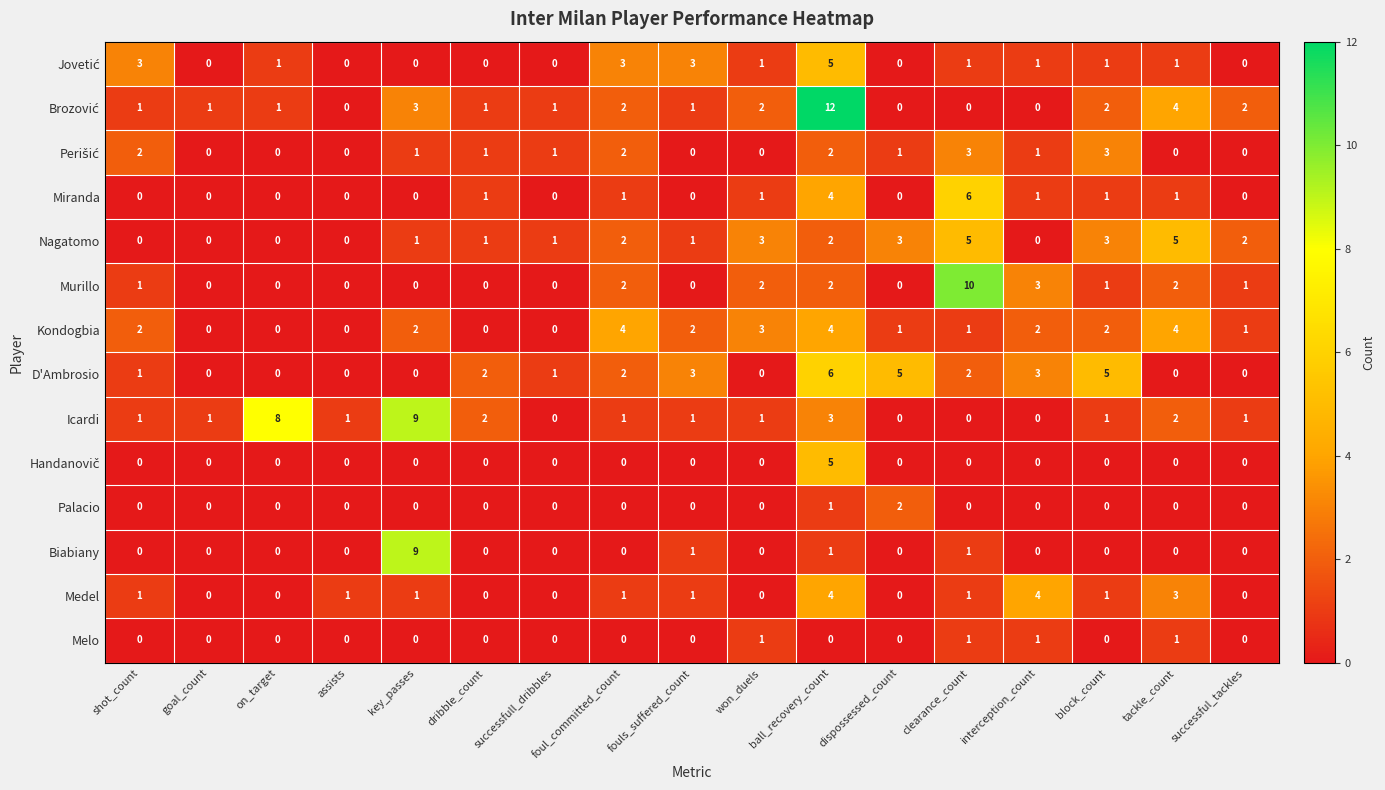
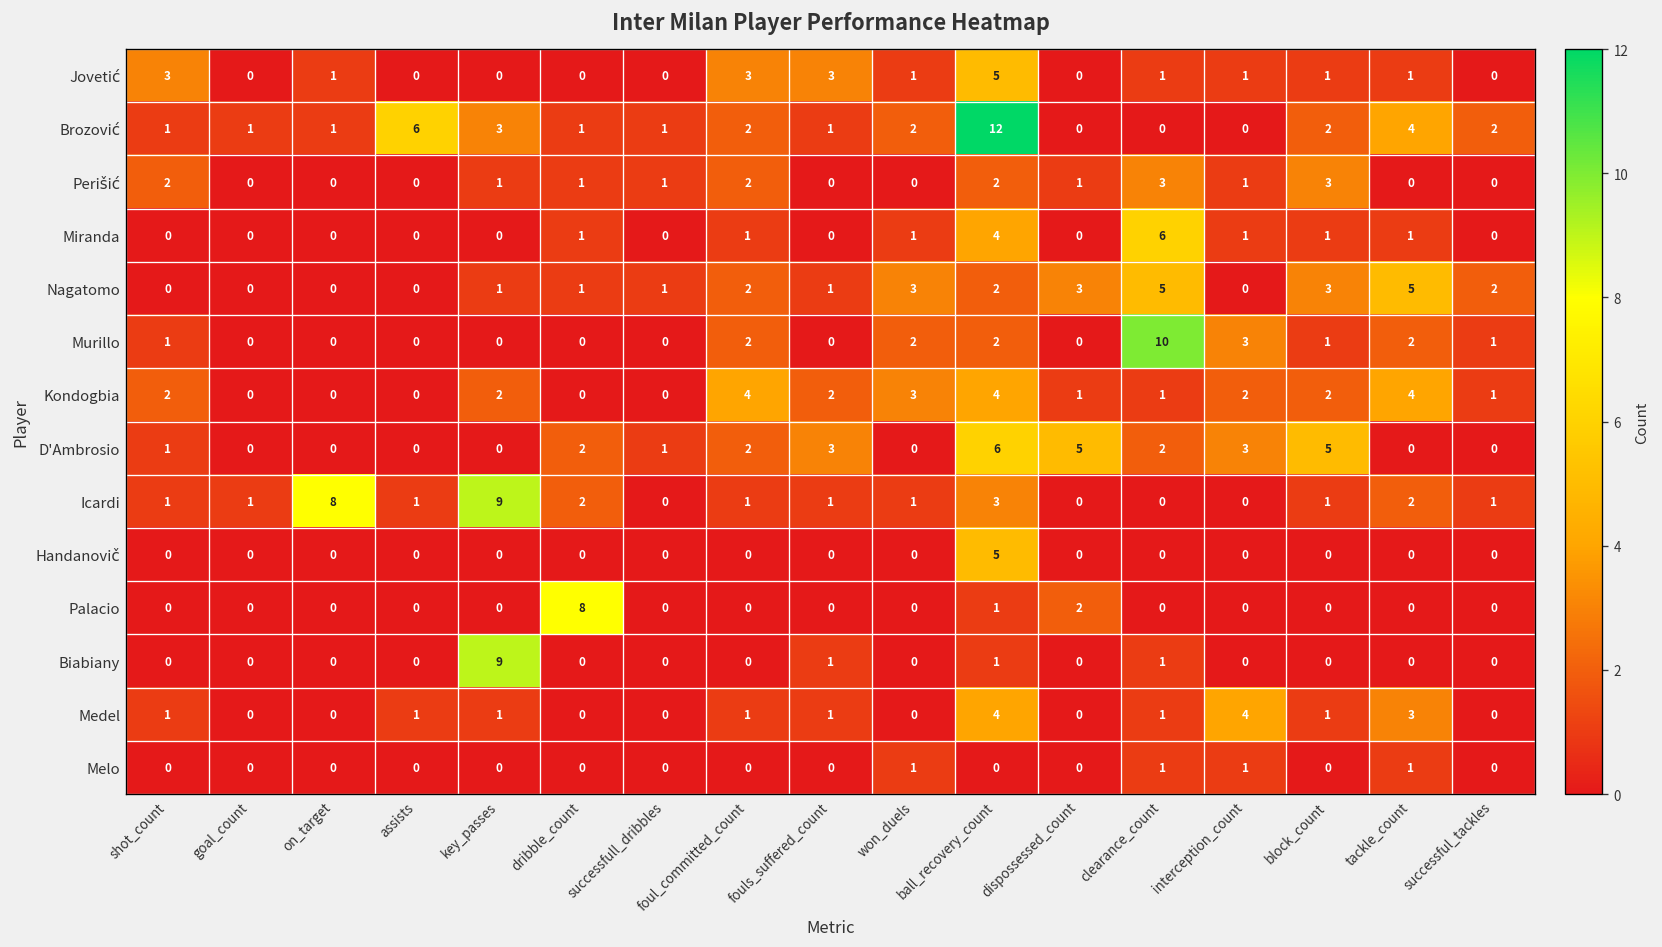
  {
    "Brozović": {
      "shot_count": 1,
      "goal_count": 1,
      "on_target": 1,
-     "assists": 0,
+     "assists": 6,
      "key_passes": 3,
      "dribble_count": 1,
      "successfull_dribbles": 1,
      "foul_committed_count": 2,
      "fouls_suffered_count": 1,
      "won_duels": 2,
      "ball_recovery_count": 12,
      "dispossessed_count": 0,
      "clearance_count": 0,
      "interception_count": 0,
      "block_count": 2,
      "tackle_count": 4,
      "successful_tackles": 2
    },
    "Palacio": {
      "shot_count": 0,
      "goal_count": 0,
      "on_target": 0,
      "assists": 0,
      "key_passes": 0,
-     "dribble_count": 0,
+     "dribble_count": 8,
      "successfull_dribbles": 0,
      "foul_committed_count": 0,
      "fouls_suffered_count": 0,
      "won_duels": 0,
      "ball_recovery_count": 1,
      "dispossessed_count": 2,
      "clearance_count": 0,
      "interception_count": 0,
      "block_count": 0,
      "tackle_count": 0,
      "successful_tackles": 0
    }
  }
